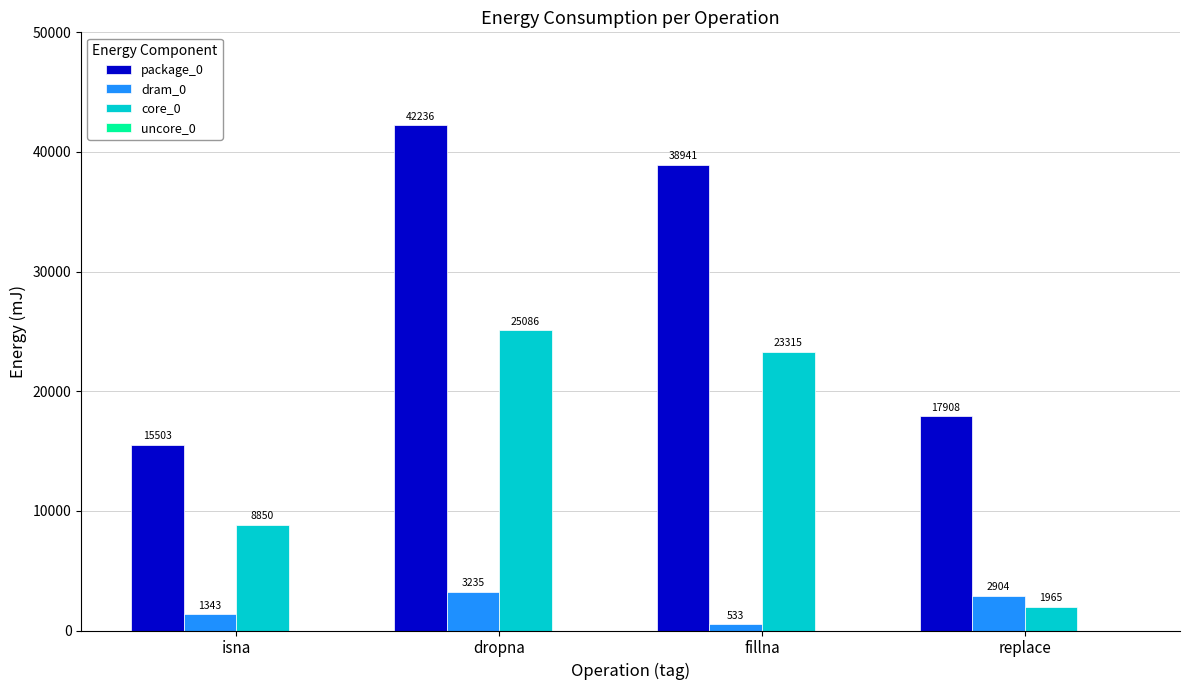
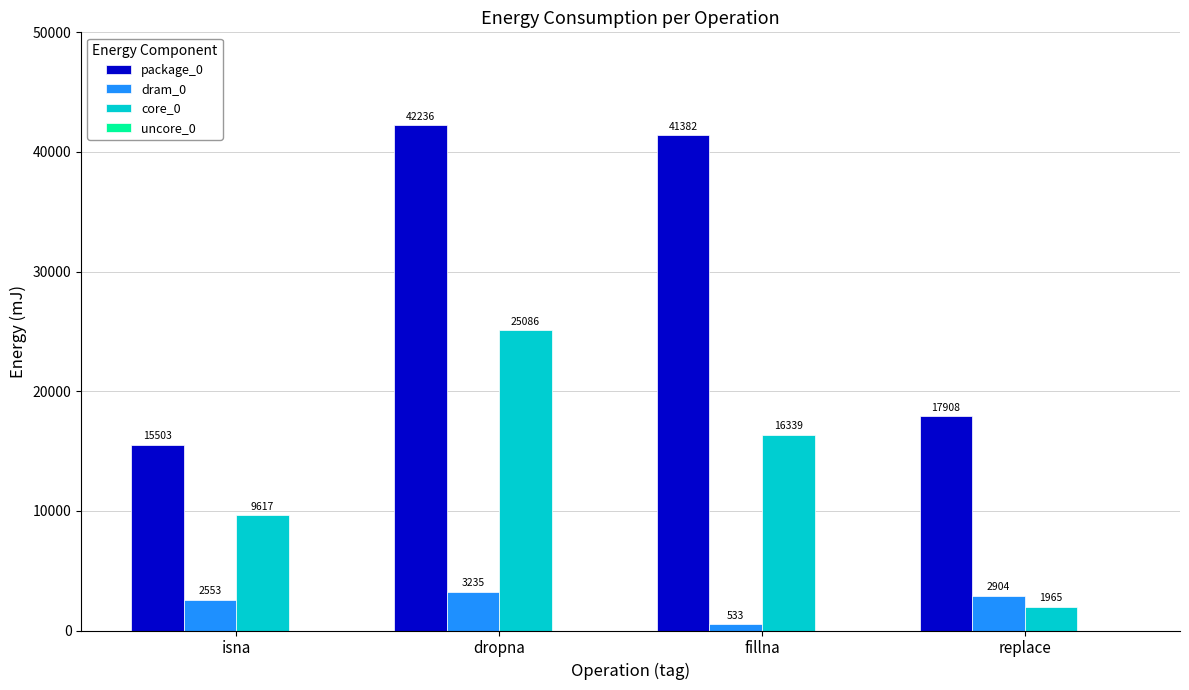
  {
    "package_0": {
      "isna": 15503,
      "dropna": 42236,
-     "fillna": 38941,
+     "fillna": 41382,
      "replace": 17908
    },
    "dram_0": {
-     "isna": 1343,
+     "isna": 2553,
      "dropna": 3235,
      "fillna": 533,
      "replace": 2904
    },
    "core_0": {
-     "isna": 8850,
+     "isna": 9617,
      "dropna": 25086,
-     "fillna": 23315,
+     "fillna": 16339,
      "replace": 1965
    },
    "uncore_0": {
      "isna": 0,
      "dropna": 0,
      "fillna": 0,
      "replace": 0
    }
  }
